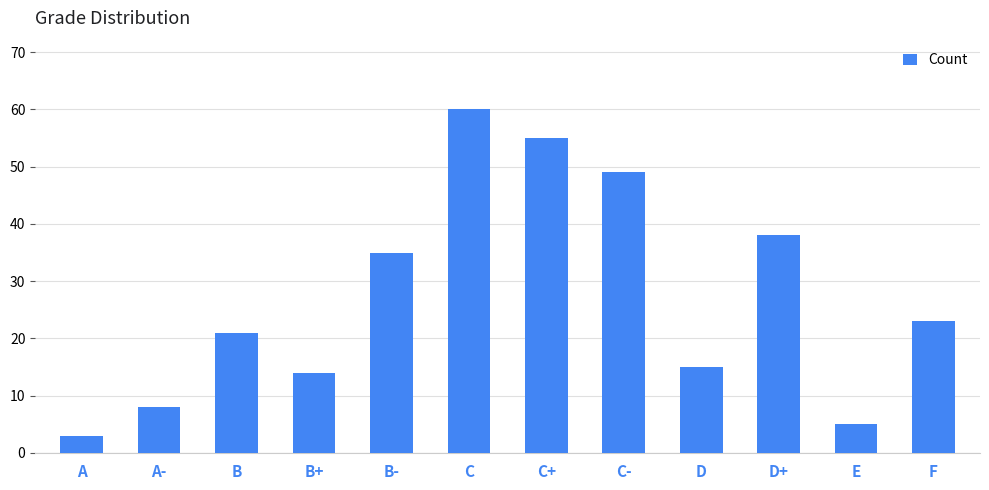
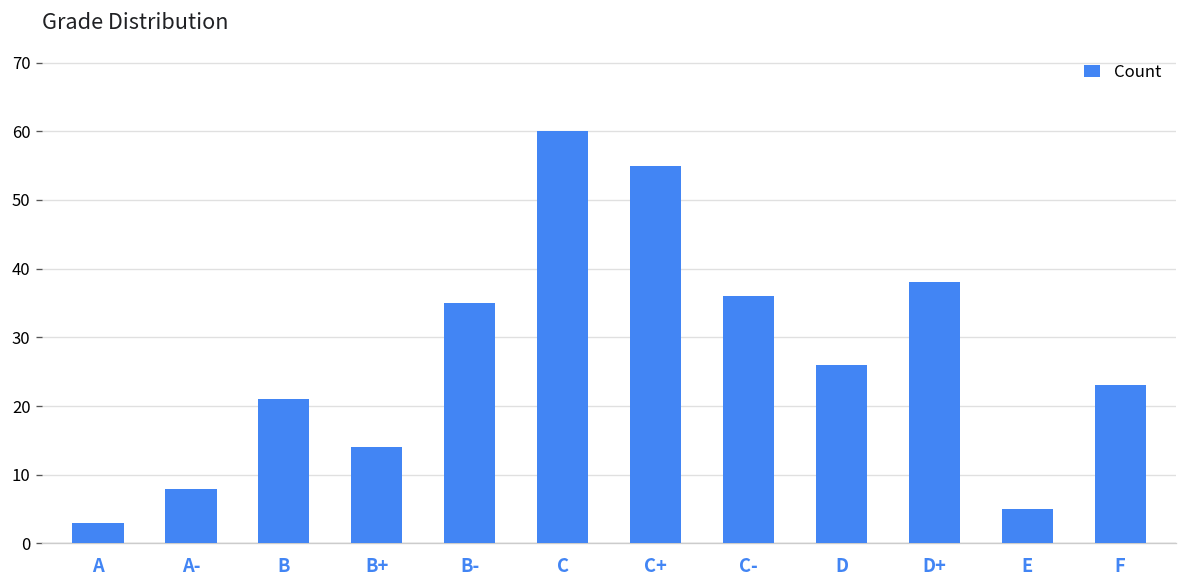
  {
    "A": 3,
    "A-": 8,
    "B": 21,
    "B+": 14,
    "B-": 35,
    "C": 60,
    "C+": 55,
-   "C-": 49,
-   "D": 15,
+   "C-": 36,
+   "D": 26,
    "D+": 38,
    "E": 5,
    "F": 23
  }
